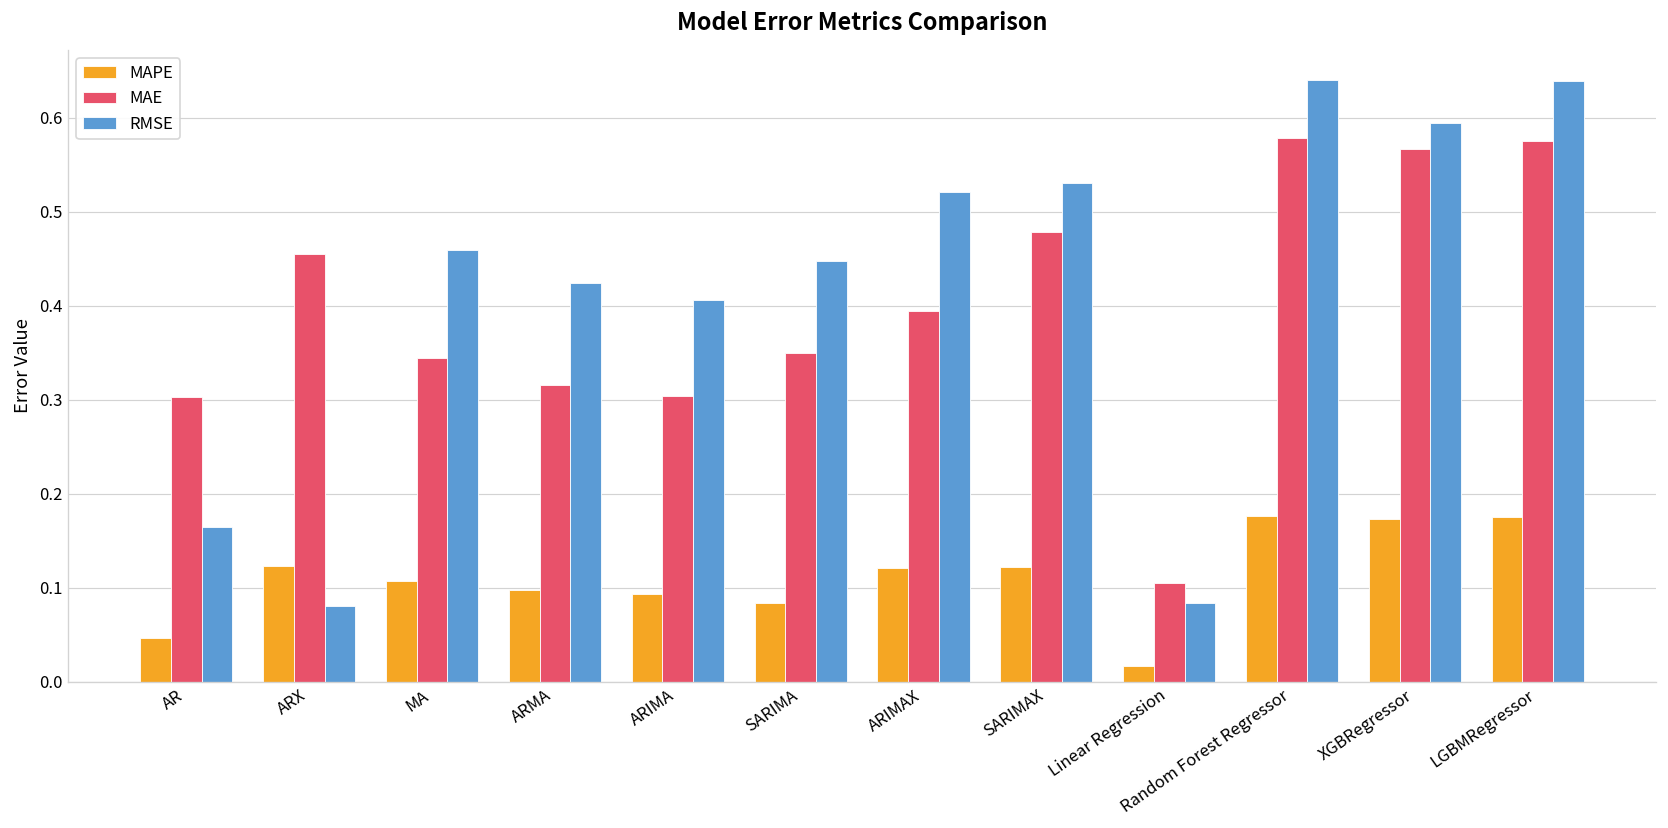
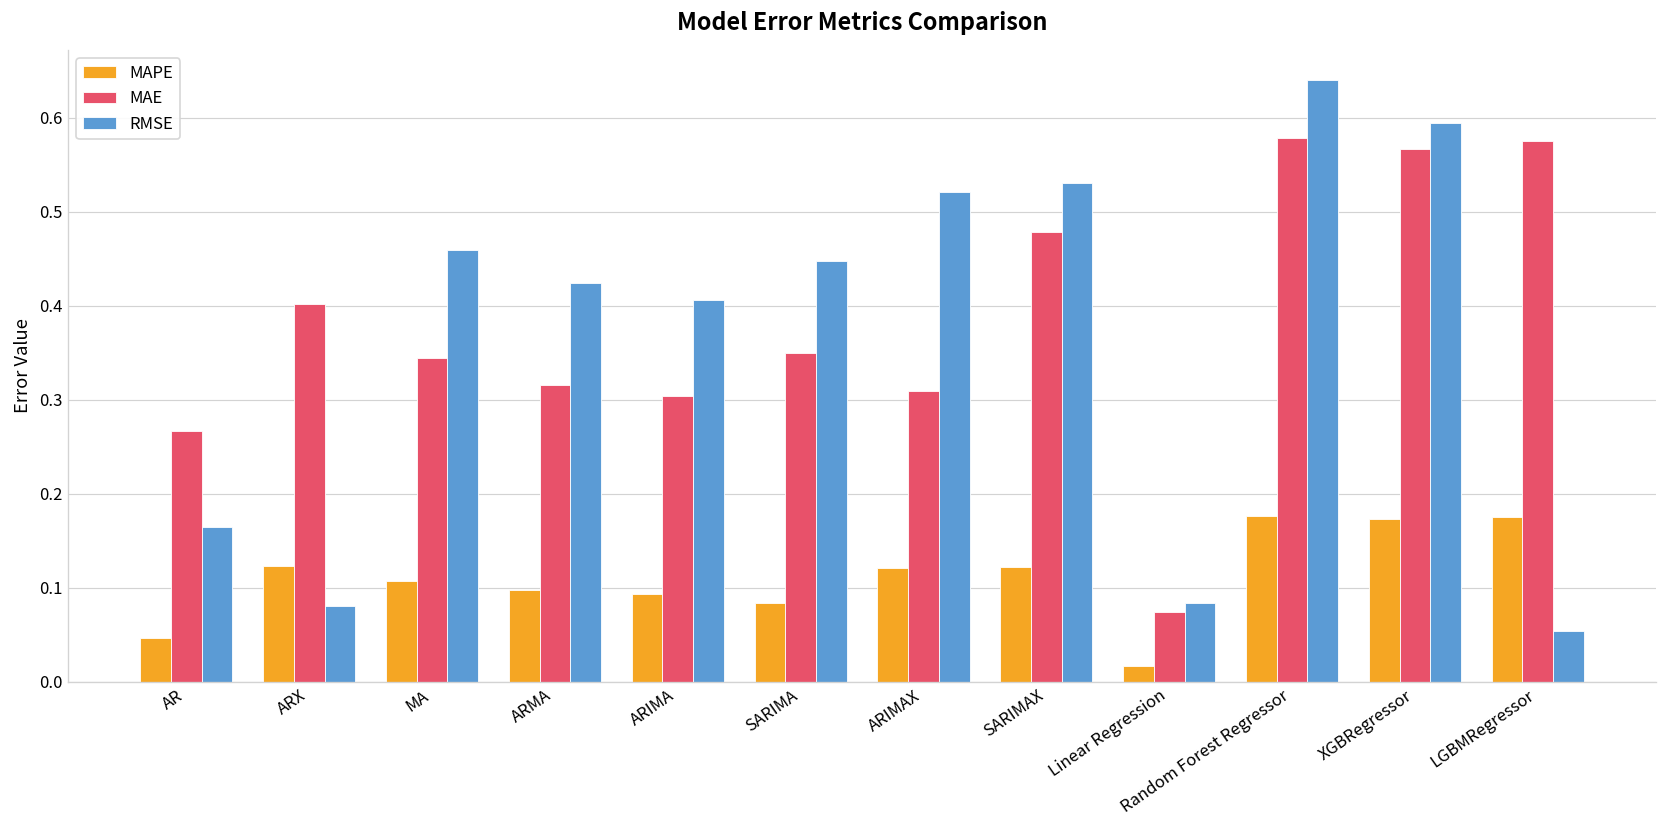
  {
    "MAPE": {
      "AR": 0.05,
      "ARX": 0.12,
      "MA": 0.11,
      "ARMA": 0.10,
      "ARIMA": 0.09,
      "SARIMA": 0.08,
      "ARIMAX": 0.12,
      "SARIMAX": 0.12,
      "Linear Regression": 0.02,
      "Random Forest Regressor": 0.18,
      "XGBRegressor": 0.17,
      "LGBMRegressor": 0.18
    },
    "MAE": {
-     "AR": 0.30,
-     "ARX": 0.46,
+     "AR": 0.27,
+     "ARX": 0.40,
      "MA": 0.34,
      "ARMA": 0.32,
      "ARIMA": 0.30,
      "SARIMA": 0.35,
-     "ARIMAX": 0.39,
+     "ARIMAX": 0.31,
      "SARIMAX": 0.48,
-     "Linear Regression": 0.10,
+     "Linear Regression": 0.07,
      "Random Forest Regressor": 0.58,
      "XGBRegressor": 0.57,
      "LGBMRegressor": 0.57
    },
    "RMSE": {
      "AR": 0.17,
      "ARX": 0.08,
      "MA": 0.46,
      "ARMA": 0.42,
      "ARIMA": 0.41,
      "SARIMA": 0.45,
      "ARIMAX": 0.52,
      "SARIMAX": 0.53,
      "Linear Regression": 0.08,
      "Random Forest Regressor": 0.64,
      "XGBRegressor": 0.59,
-     "LGBMRegressor": 0.64
+     "LGBMRegressor": 0.05
    }
  }
